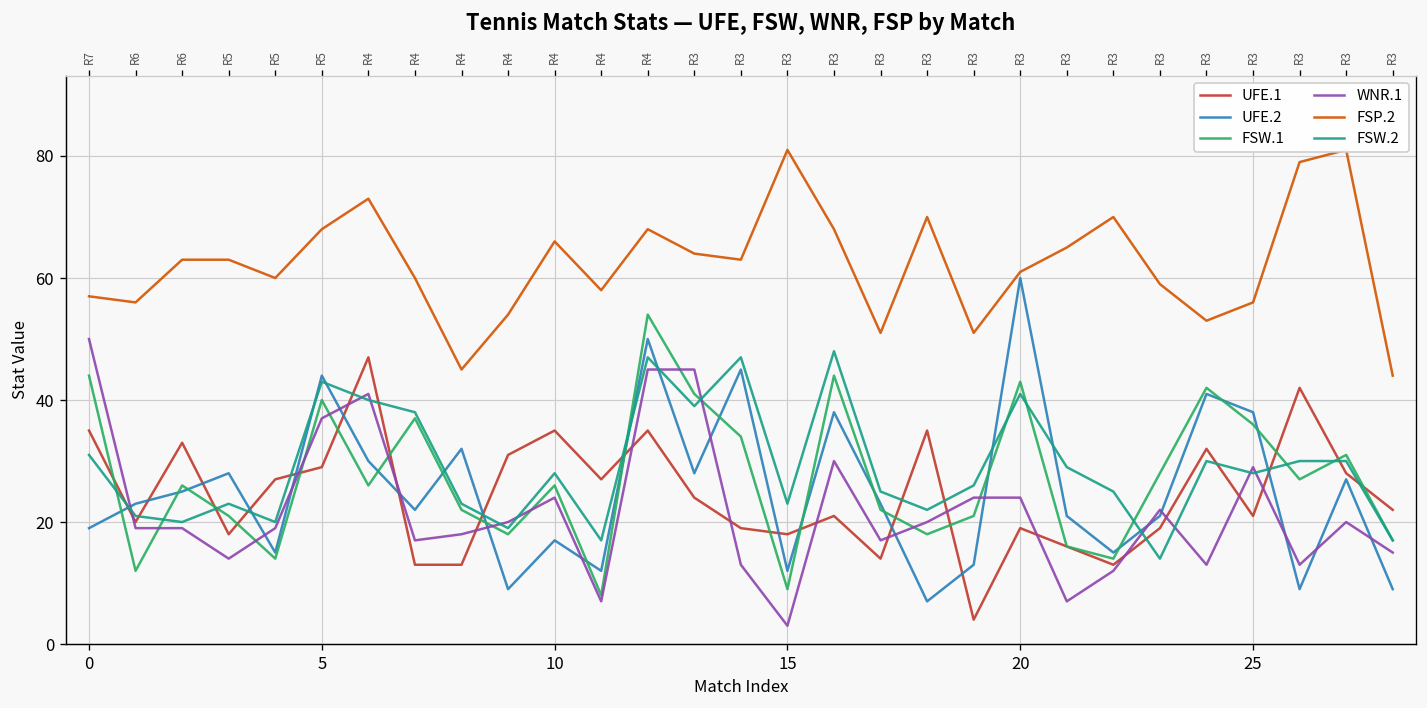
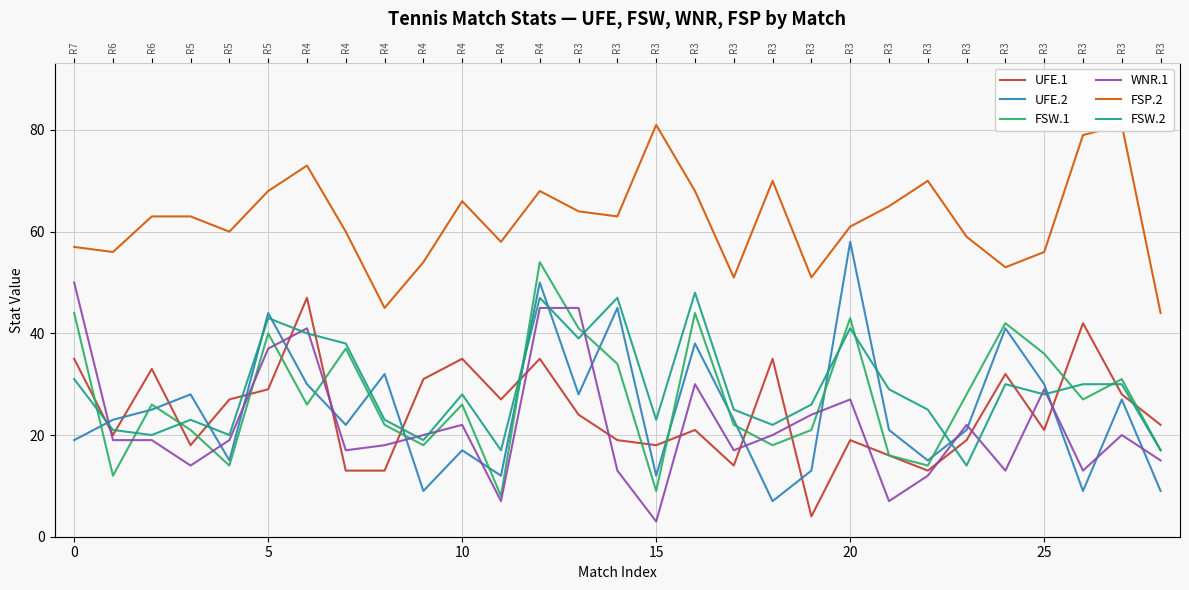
  {
    "UFE.2": {
      "0": 19,
      "5": 44,
      "10": 17,
      "15": 12,
-     "20": 60,
-     "25": 38
+     "20": 58,
+     "25": 30
    },
    "WNR.1": {
      "0": 50,
      "5": 37,
-     "10": 24,
+     "10": 22,
      "15": 3,
-     "20": 24,
+     "20": 27,
      "25": 29
    }
  }
